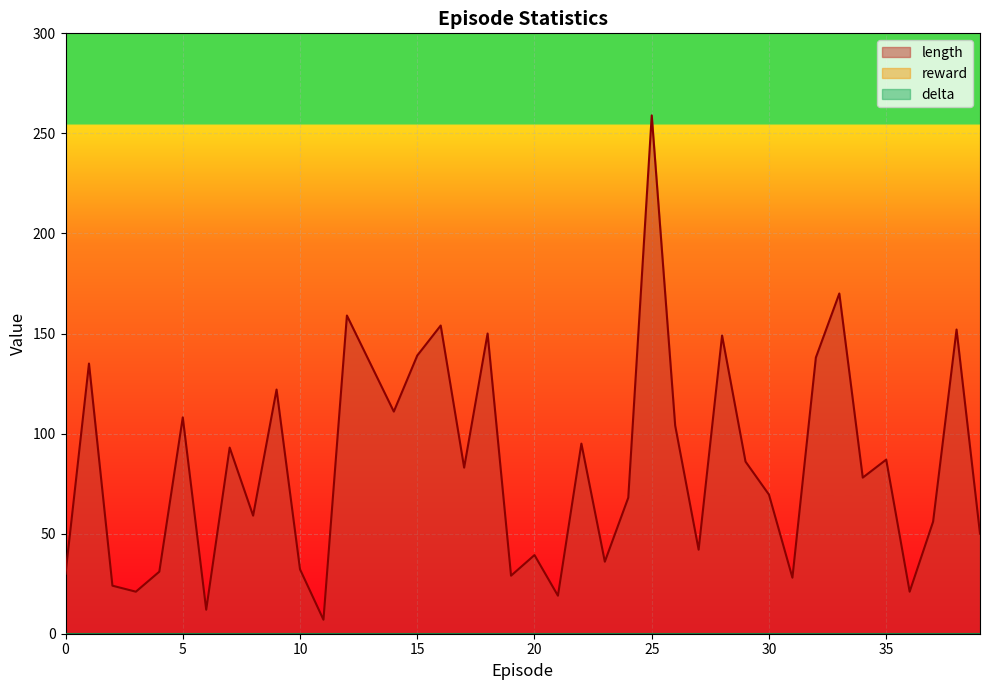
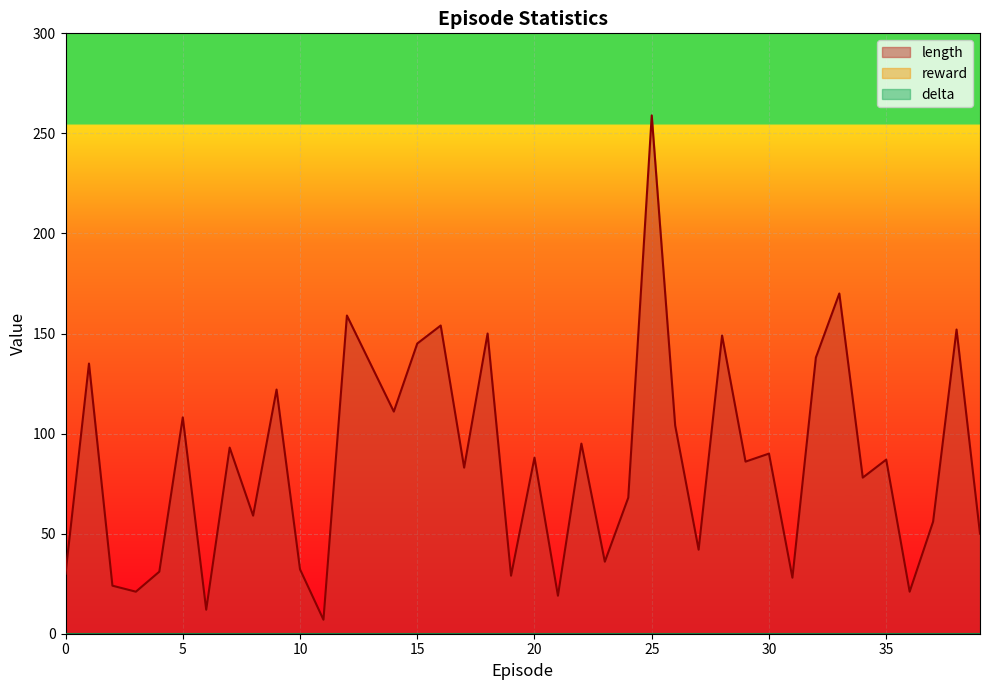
  {
    "length": {
      "0": 30,
      "5": 108,
      "10": 32,
-     "15": 139,
-     "20": 39,
+     "15": 145,
+     "20": 88,
      "25": 259,
-     "30": 70,
+     "30": 90,
      "35": 87
    },
    "delta": {
      "0": 0,
      "5": 0,
      "10": 0,
      "15": 0,
      "20": 0,
      "25": 0,
      "30": 0,
      "35": 0
    }
  }
